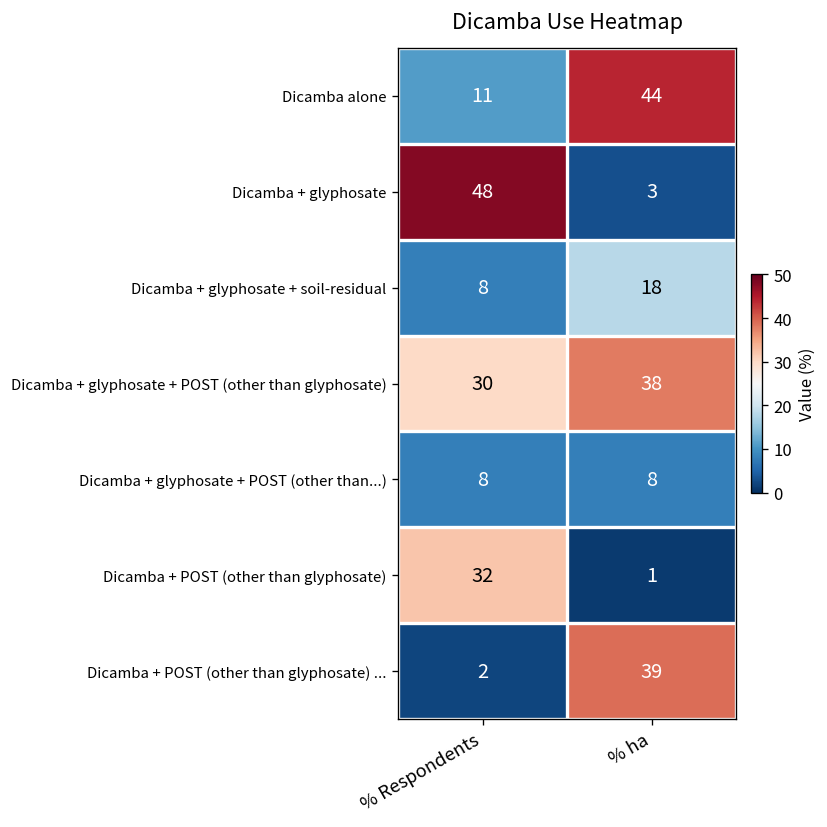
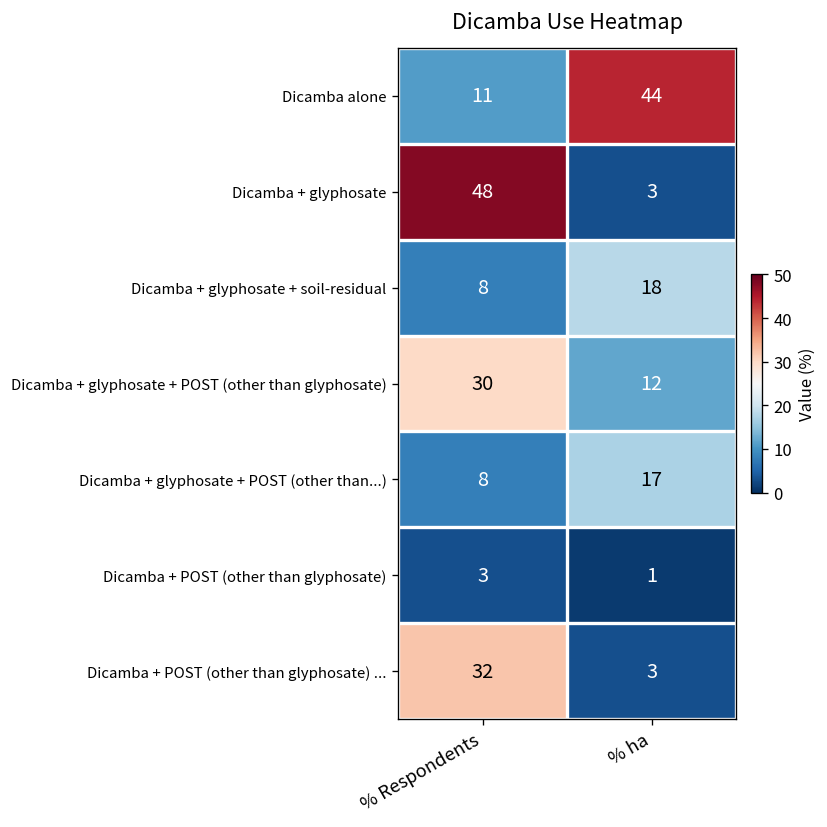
  {
    "Dicamba alone": {
      "% Respondents": 11,
      "% ha": 44
    },
    "Dicamba + glyphosate": {
      "% Respondents": 48,
      "% ha": 3
    },
    "Dicamba + glyphosate + soil-residual": {
      "% Respondents": 8,
      "% ha": 18
    },
    "Dicamba + glyphosate + POST (other than glyphosate)": {
      "% Respondents": 30,
-     "% ha": 38
+     "% ha": 12
    },
    "Dicamba + glyphosate + POST (other than...)": {
      "% Respondents": 8,
-     "% ha": 8
+     "% ha": 17
    },
    "Dicamba + POST (other than glyphosate)": {
-     "% Respondents": 32,
+     "% Respondents": 3,
      "% ha": 1
    },
    "Dicamba + POST (other than glyphosate) ...": {
-     "% Respondents": 2,
-     "% ha": 39
+     "% Respondents": 32,
+     "% ha": 3
    }
  }
